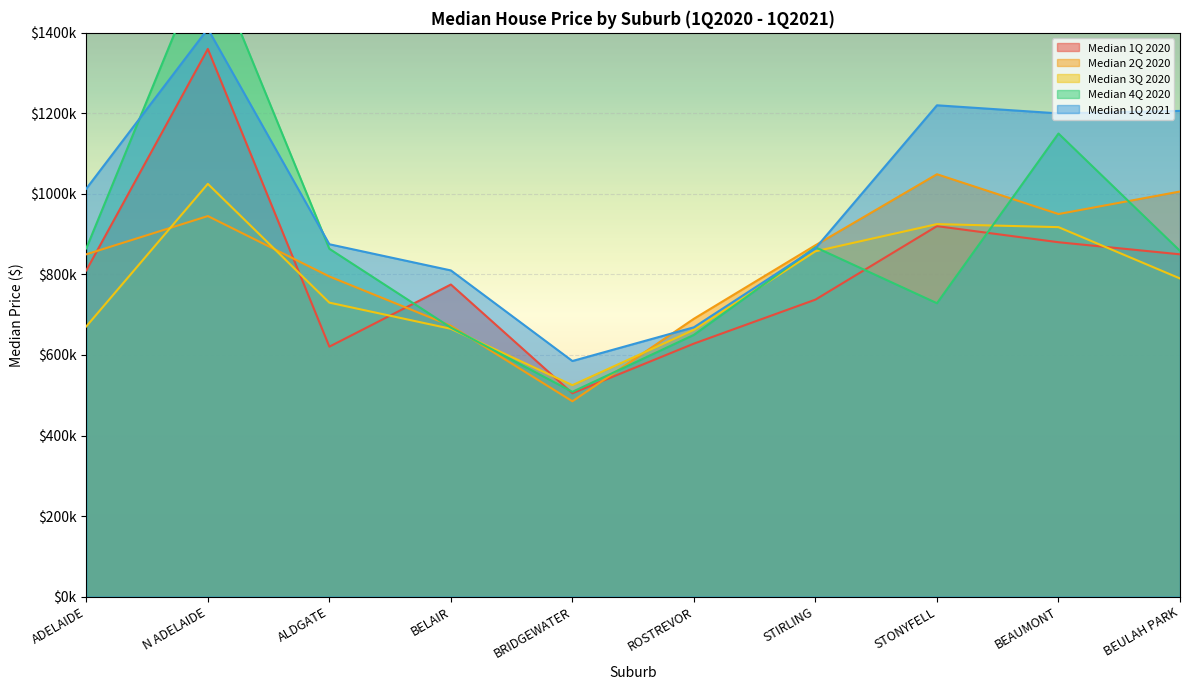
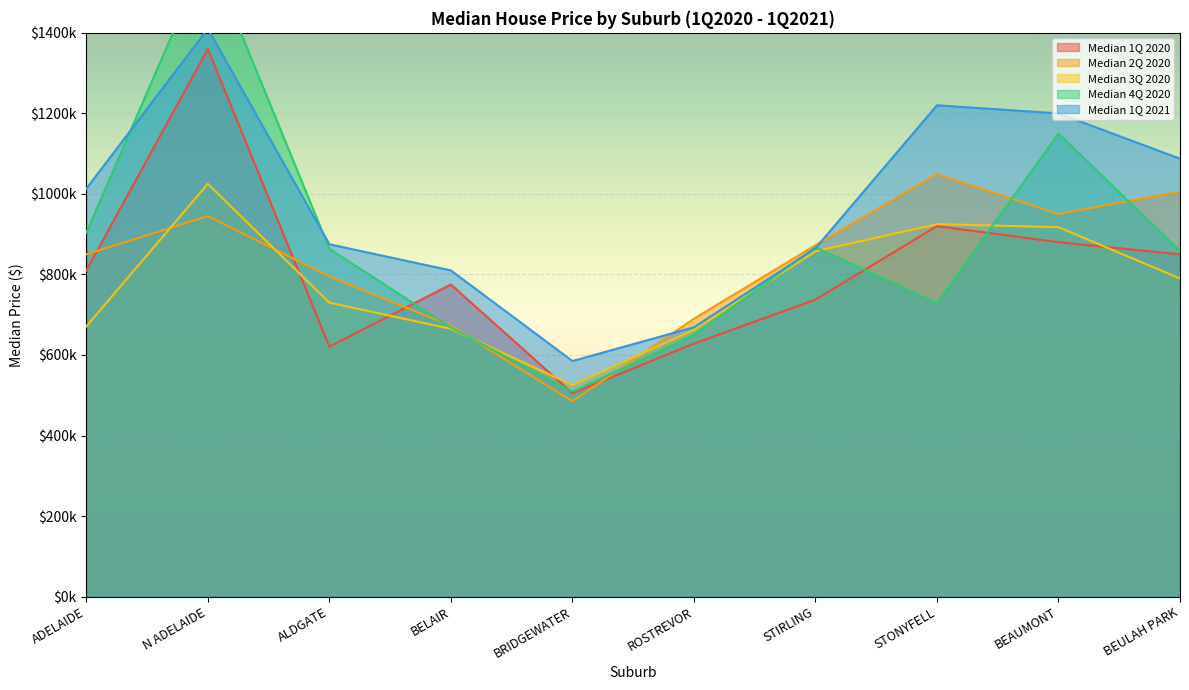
  {
    "Median 1Q 2020": {
      "ADELAIDE": "$810000",
      "N ADELAIDE": "$1360000",
      "ALDGATE": "$620000",
      "BELAIR": "$780000",
      "ROSTREVOR": "$630000",
      "STIRLING": "$740000",
      "BEAUMONT": "$880000",
      "BEULAH PARK": "$850000"
    },
    "Median 4Q 2020": {
-     "ADELAIDE": "$860000",
+     "ADELAIDE": "$900000",
      "ALDGATE": "$860000",
      "ROSTREVOR": "$650000",
      "STONYFELL": "$730000",
      "BEAUMONT": "$1150000",
      "BEULAH PARK": "$860000"
    },
    "Median 1Q 2021": {
      "ADELAIDE": "$1010000",
      "ALDGATE": "$880000",
      "BELAIR": "$810000",
      "BRIDGEWATER": "$590000",
      "STONYFELL": "$1220000",
-     "BEULAH PARK": "$1210000"
+     "BEULAH PARK": "$1090000"
    }
  }
